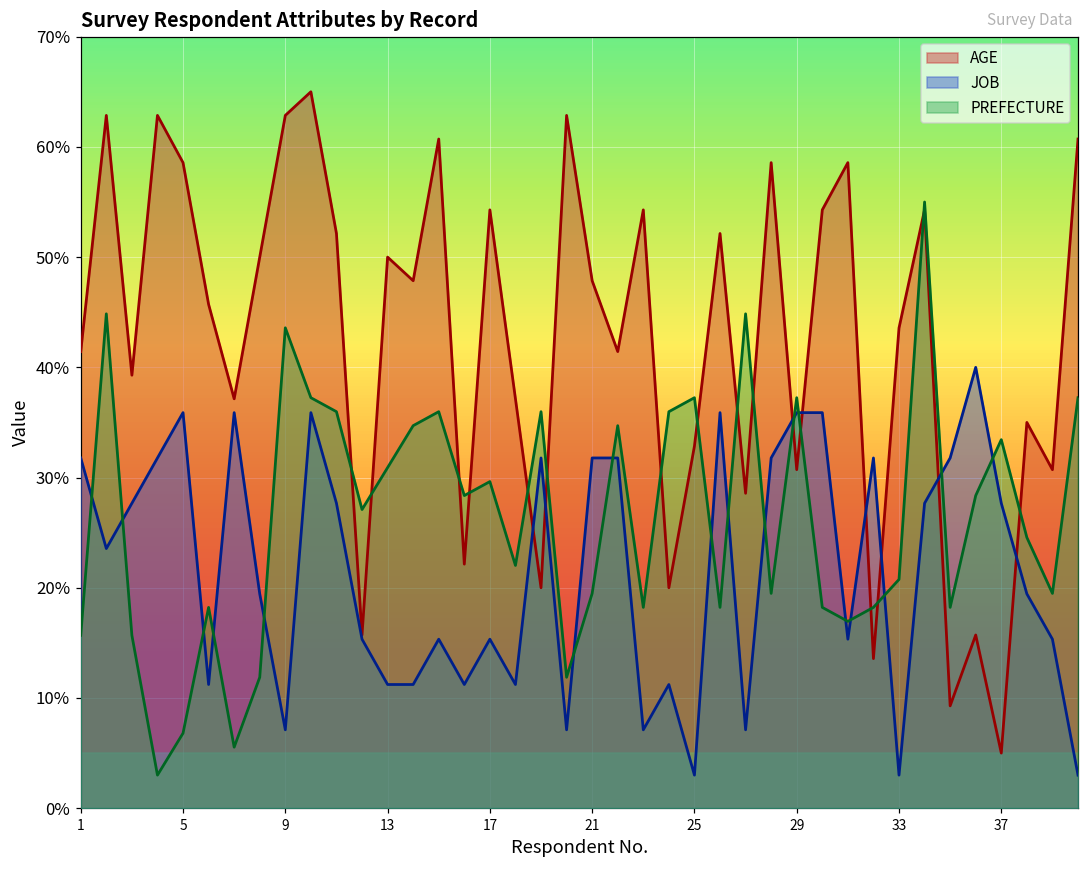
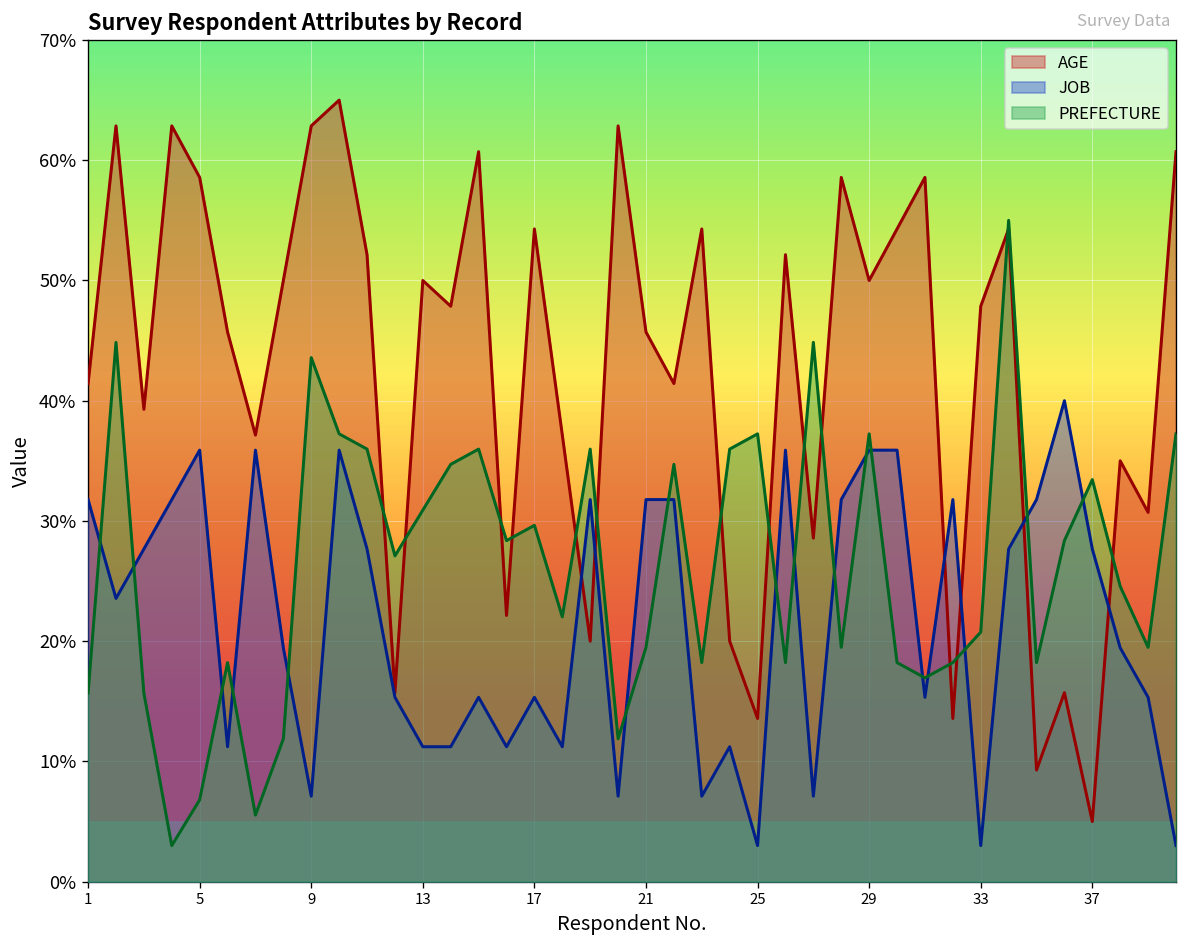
  {
    "AGE": {
      "1": "41.4%",
      "5": "58.6%",
      "9": "62.9%",
      "13": "50.0%",
      "17": "54.3%",
-     "21": "47.9%",
-     "25": "32.9%",
-     "29": "30.7%",
-     "33": "43.6%"
+     "21": "45.7%",
+     "25": "13.6%",
+     "29": "50.0%",
+     "33": "47.9%"
    },
    "JOB": {
      "1": "31.8%",
      "5": "35.9%",
      "9": "7.1%",
      "13": "11.2%",
      "17": "15.3%",
      "21": "31.8%",
      "29": "35.9%",
      "37": "27.7%"
    },
    "PREFECTURE": {
      "1": "15.7%",
      "5": "6.8%",
      "9": "43.6%",
      "13": "30.9%",
      "17": "29.6%",
      "21": "19.5%",
      "25": "37.2%",
      "29": "37.2%",
      "33": "20.8%",
      "37": "33.4%"
    }
  }
